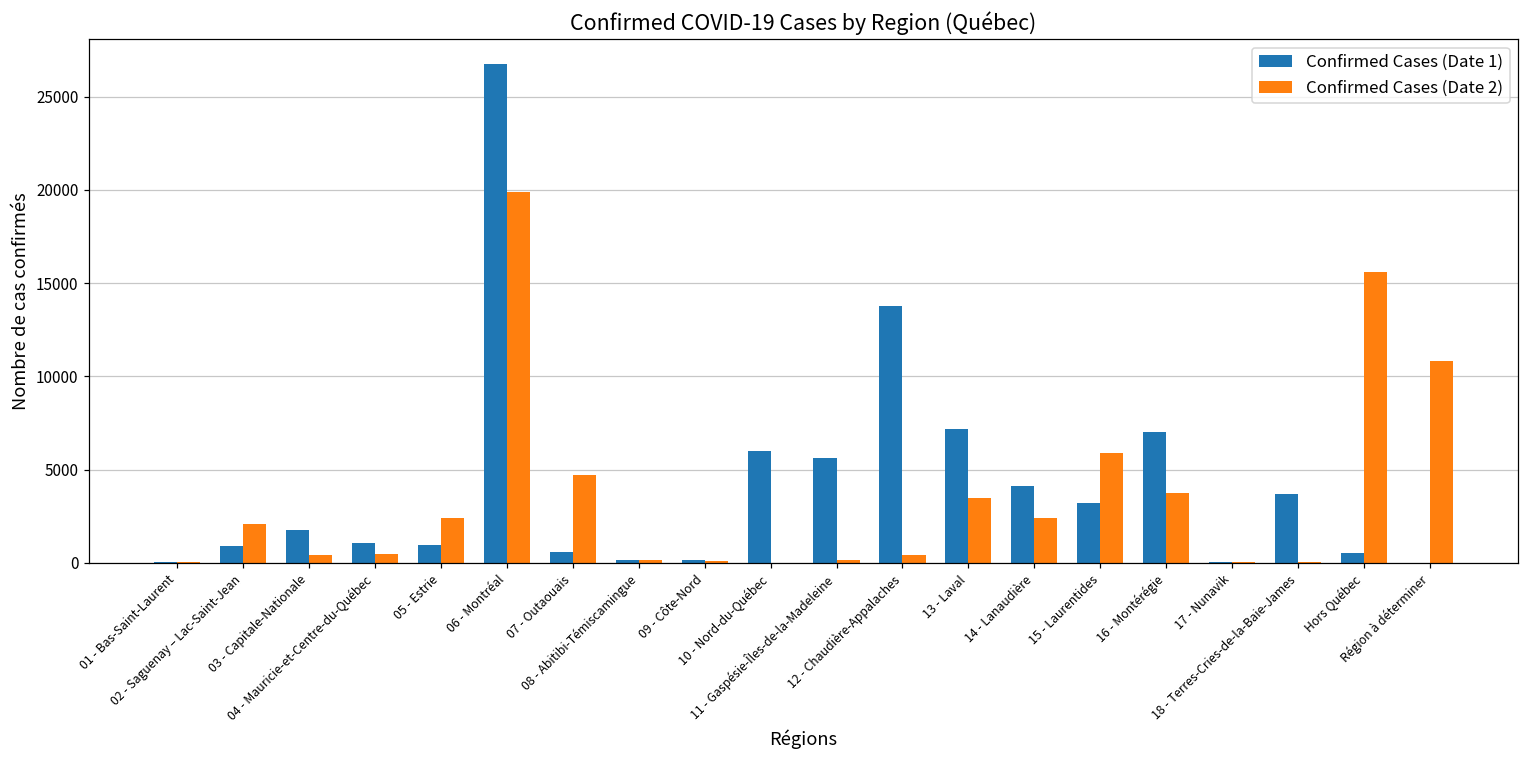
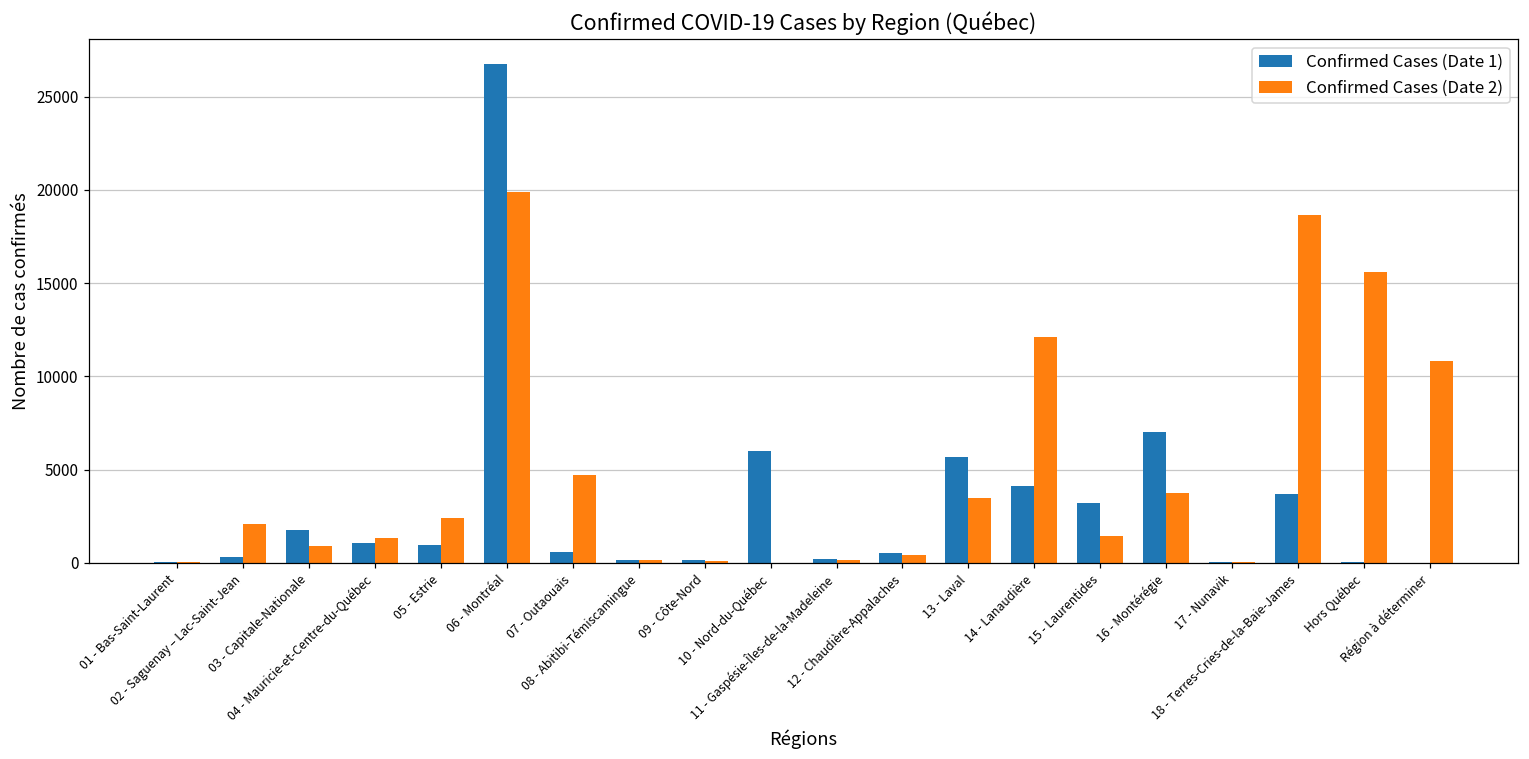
  {
    "Confirmed Cases (Date 1)": {
-     "02 - Saguenay – Lac-Saint-Jean": 900,
+     "02 - Saguenay – Lac-Saint-Jean": 300,
      "03 - Capitale-Nationale": 1800,
      "04 - Mauricie-et-Centre-du-Québec": 1100,
      "05 - Estrie": 900,
      "06 - Montréal": 26800,
      "07 - Outaouais": 600,
      "08 - Abitibi-Témiscamingue": 200,
      "10 - Nord-du-Québec": 6000,
-     "11 - Gaspésie-Îles-de-la-Madeleine": 5600,
-     "12 - Chaudière-Appalaches": 13800,
-     "13 - Laval": 7200,
+     "11 - Gaspésie-Îles-de-la-Madeleine": 200,
+     "12 - Chaudière-Appalaches": 500,
+     "13 - Laval": 5700,
      "14 - Lanaudière": 4100,
      "15 - Laurentides": 3200,
      "16 - Montérégie": 7000,
      "18 - Terres-Cries-de-la-Baie-James": 3700,
-     "Hors Québec": 500
+     "Hors Québec": 0
    },
    "Confirmed Cases (Date 2)": {
      "02 - Saguenay – Lac-Saint-Jean": 2100,
-     "03 - Capitale-Nationale": 400,
-     "04 - Mauricie-et-Centre-du-Québec": 500,
+     "03 - Capitale-Nationale": 900,
+     "04 - Mauricie-et-Centre-du-Québec": 1300,
      "05 - Estrie": 2400,
      "06 - Montréal": 19900,
      "07 - Outaouais": 4700,
      "08 - Abitibi-Témiscamingue": 100,
      "11 - Gaspésie-Îles-de-la-Madeleine": 200,
      "12 - Chaudière-Appalaches": 400,
      "13 - Laval": 3400,
-     "14 - Lanaudière": 2400,
-     "15 - Laurentides": 5900,
+     "14 - Lanaudière": 12100,
+     "15 - Laurentides": 1400,
      "16 - Montérégie": 3700,
-     "18 - Terres-Cries-de-la-Baie-James": 0,
+     "18 - Terres-Cries-de-la-Baie-James": 18700,
      "Hors Québec": 15600,
      "Région à déterminer": 10800
    }
  }
